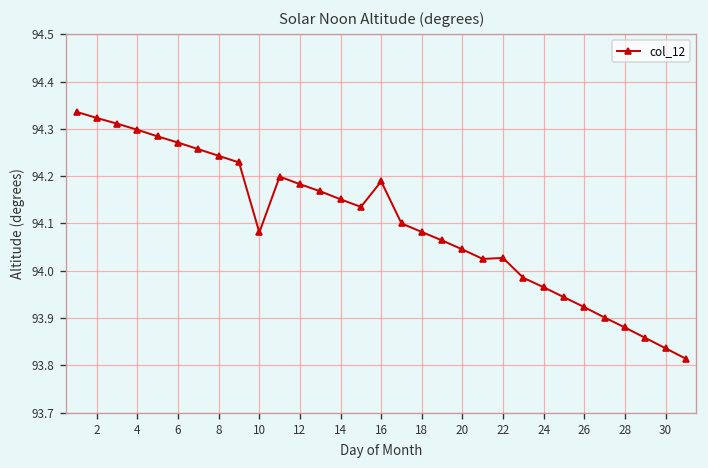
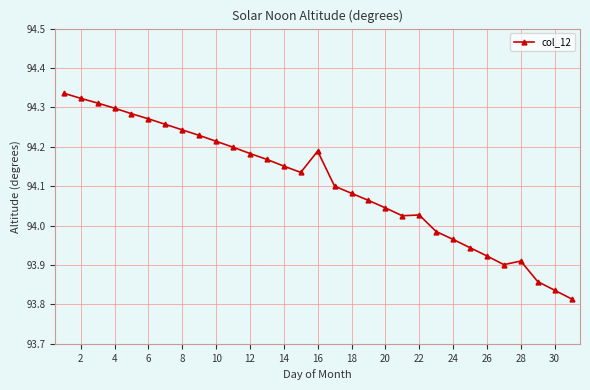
  {
    "2": 94.32,
    "4": 94.30,
    "6": 94.27,
    "8": 94.24,
-   "10": 94.08,
+   "10": 94.21,
    "12": 94.18,
    "14": 94.15,
    "16": 94.19,
    "18": 94.08,
    "20": 94.05,
    "22": 94.03,
    "24": 93.97,
    "26": 93.92,
-   "28": 93.88,
+   "28": 93.91,
    "30": 93.84
  }
